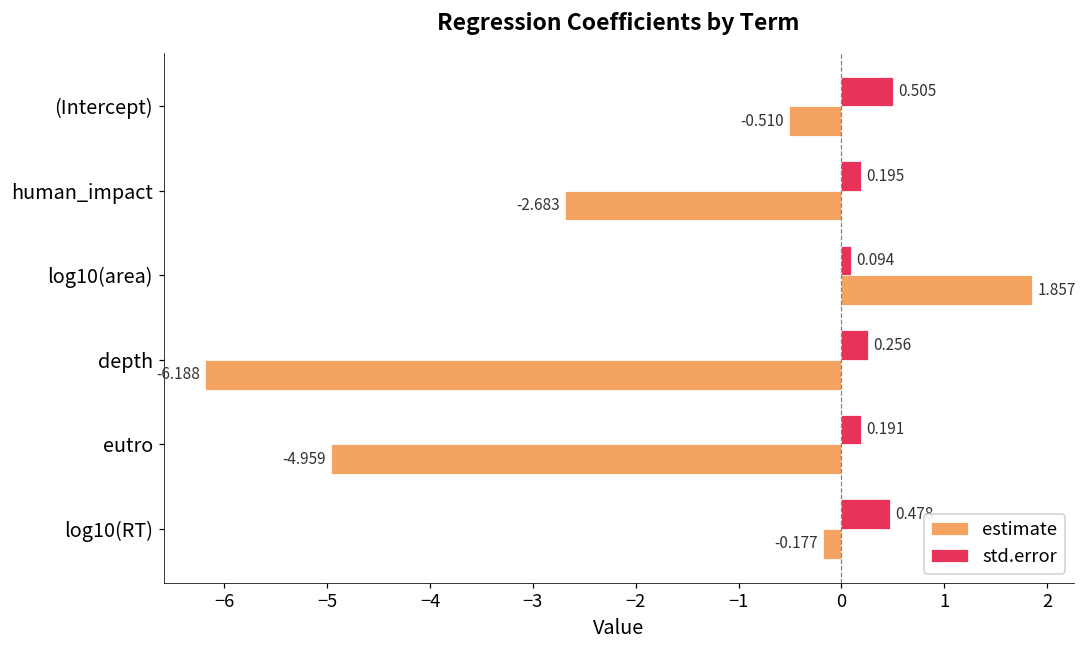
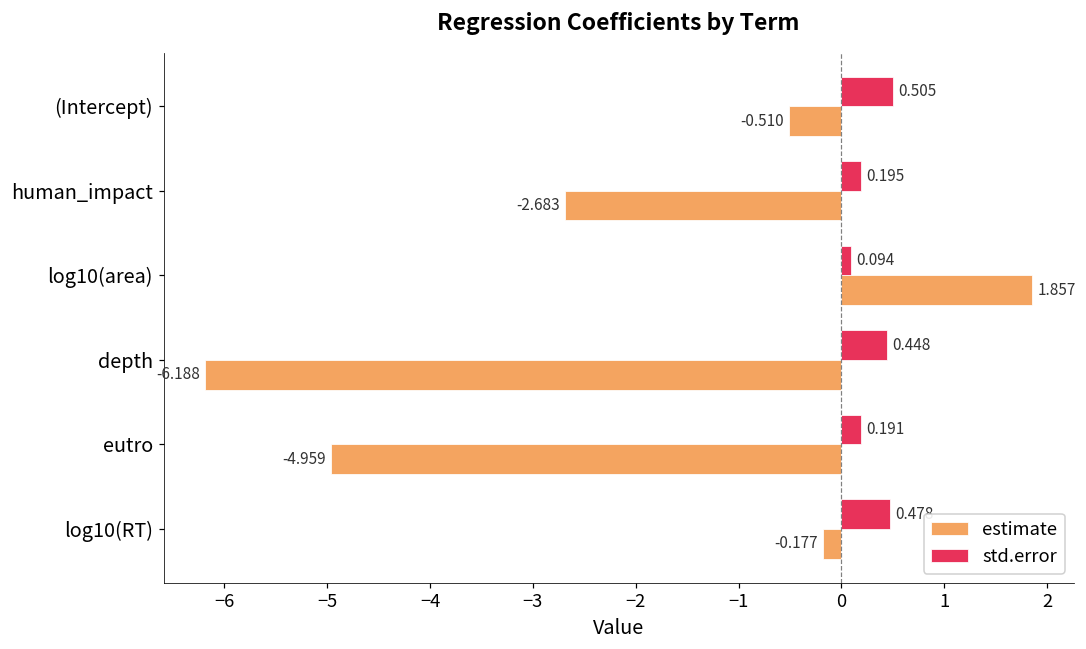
  {
    "estimate": {
      "(Intercept)": -0.510,
      "human_impact": -2.683,
      "log10(area)": 1.857,
      "depth": -6.188,
      "eutro": -4.959,
      "log10(RT)": -0.177
    },
    "std.error": {
      "(Intercept)": 0.505,
      "human_impact": 0.195,
      "log10(area)": 0.094,
-     "depth": 0.256,
+     "depth": 0.448,
      "eutro": 0.191
    }
  }
